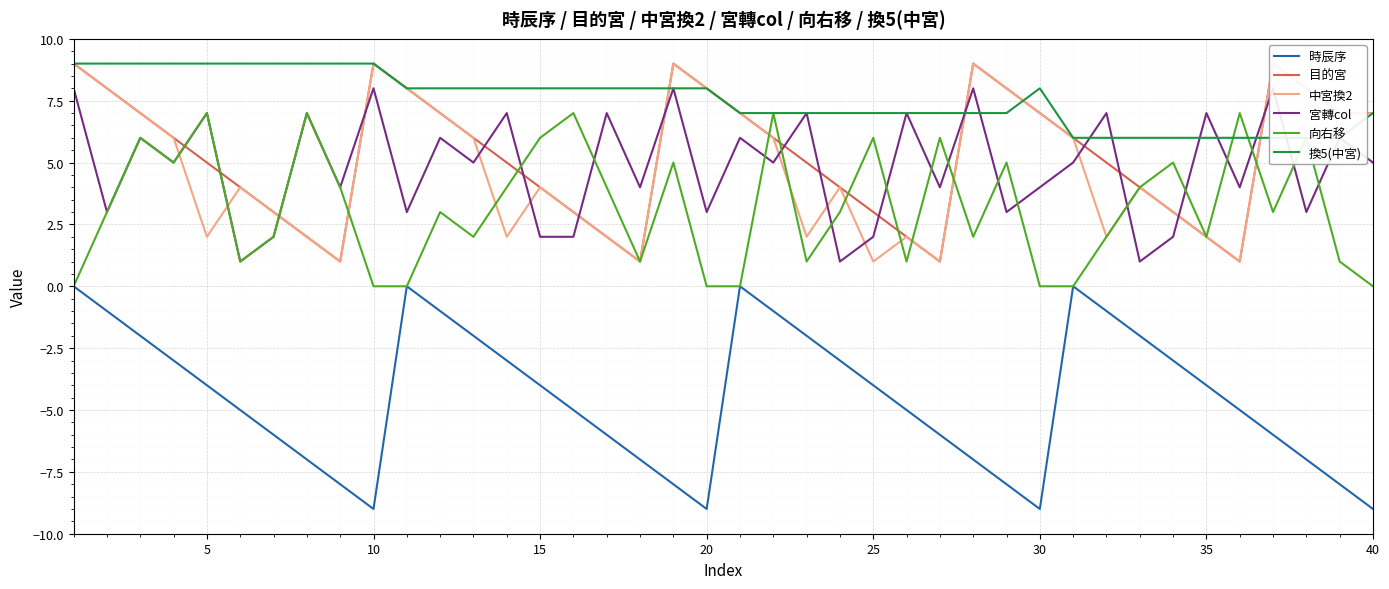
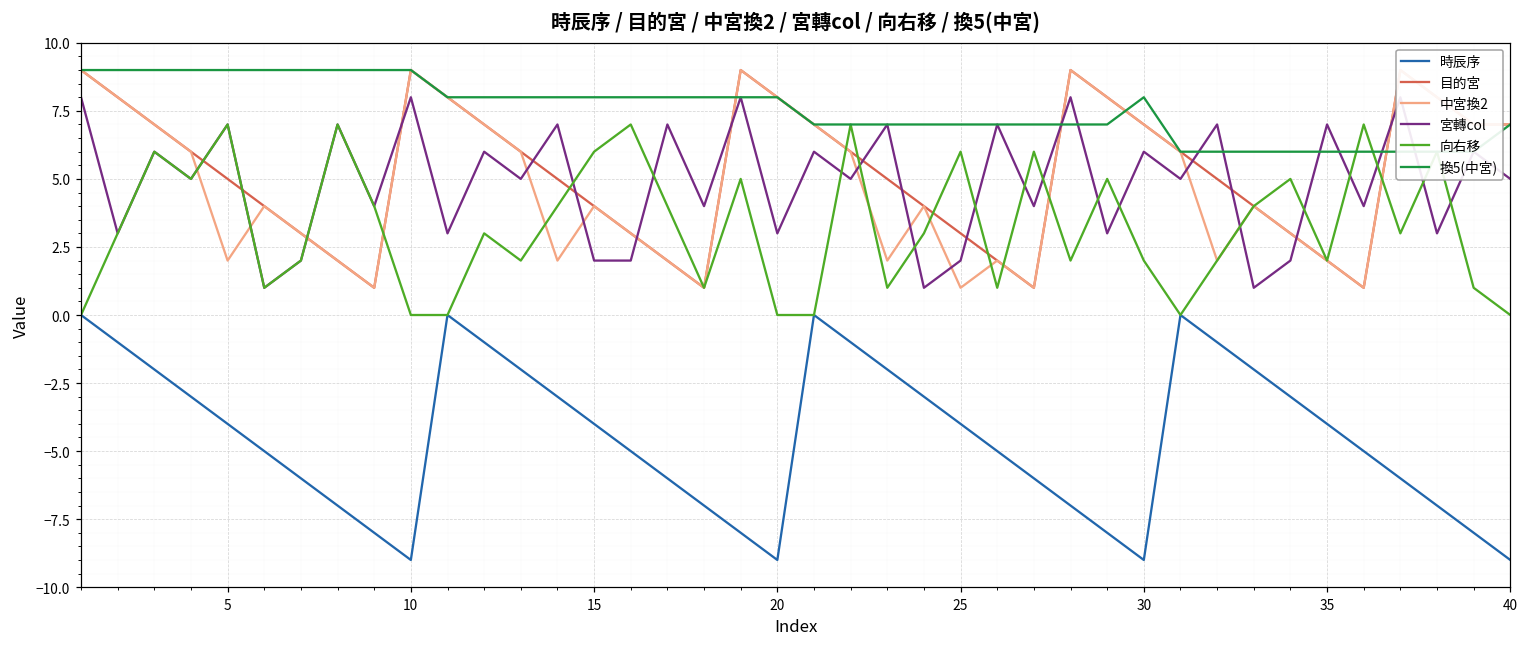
  {
    "時辰序": {
      "5": -4,
      "10": -9,
      "15": -4,
      "20": -9,
      "25": -4,
      "30": -9,
      "35": -4,
      "40": -9
    },
    "目的宮": {
      "5": 5,
      "25": 3
    },
    "中宮換2": {
      "5": 2,
      "25": 1
    },
    "宮轉col": {
      "10": 8,
      "15": 2,
      "20": 3,
      "25": 2,
-     "30": 4,
+     "30": 6,
      "35": 7,
      "40": 5
    },
    "向右移": {
      "10": 0,
      "15": 6,
      "20": 0,
      "25": 6,
-     "30": 0,
+     "30": 2,
      "40": 0
    },
    "換5(中宮)": {
      "5": 9,
      "15": 8,
      "25": 7,
      "30": 8,
      "35": 6
    }
  }
